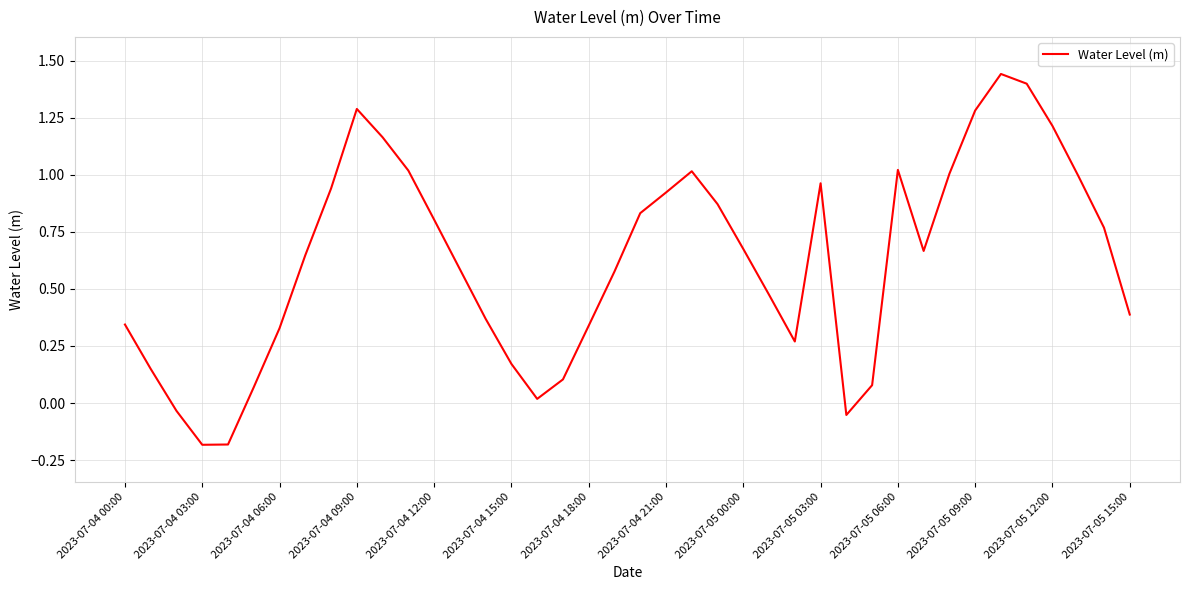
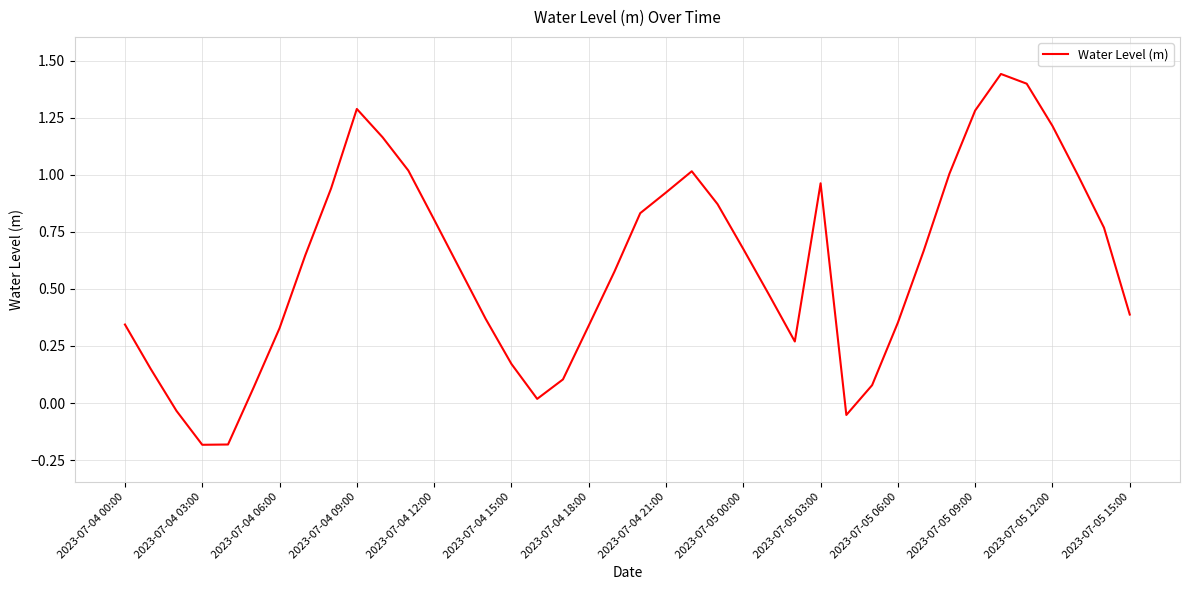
  {
    "2023-07-04 00:00": 0.34,
    "2023-07-04 03:00": -0.18,
    "2023-07-04 06:00": 0.33,
    "2023-07-04 09:00": 1.29,
    "2023-07-04 12:00": 0.80,
    "2023-07-04 15:00": 0.17,
    "2023-07-04 18:00": 0.34,
    "2023-07-04 21:00": 0.92,
    "2023-07-05 00:00": 0.67,
    "2023-07-05 03:00": 0.96,
-   "2023-07-05 06:00": 1.02,
+   "2023-07-05 06:00": 0.35,
    "2023-07-05 09:00": 1.28,
    "2023-07-05 12:00": 1.21,
    "2023-07-05 15:00": 0.39
  }
